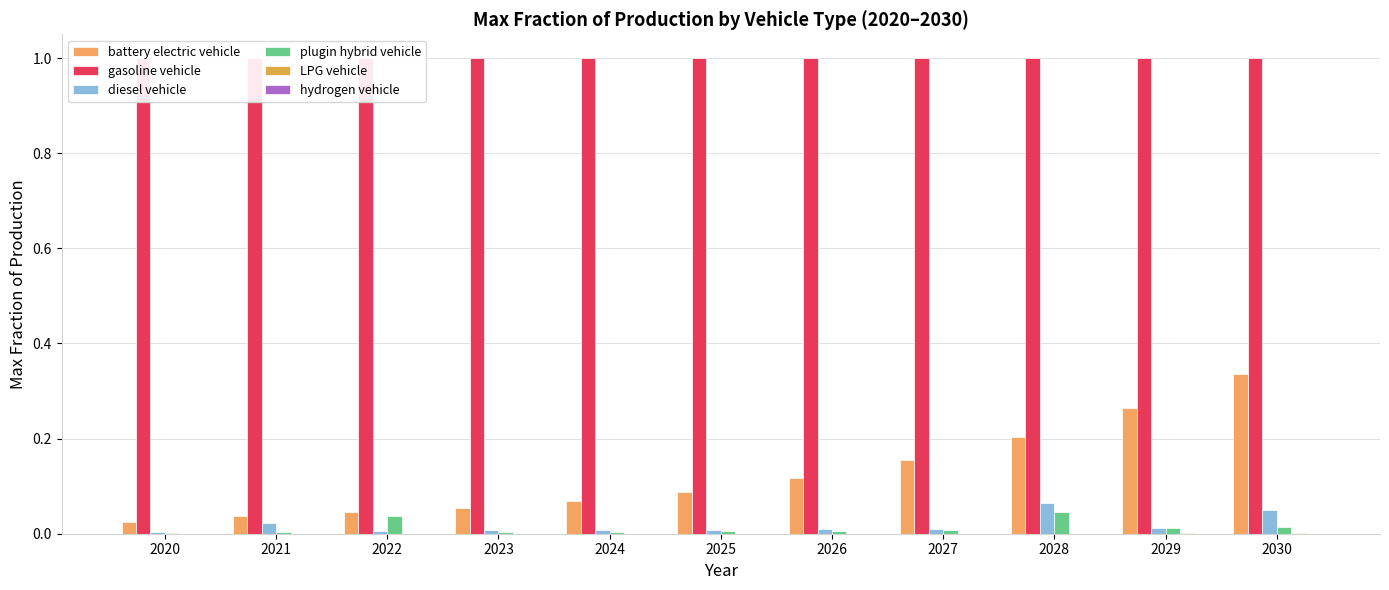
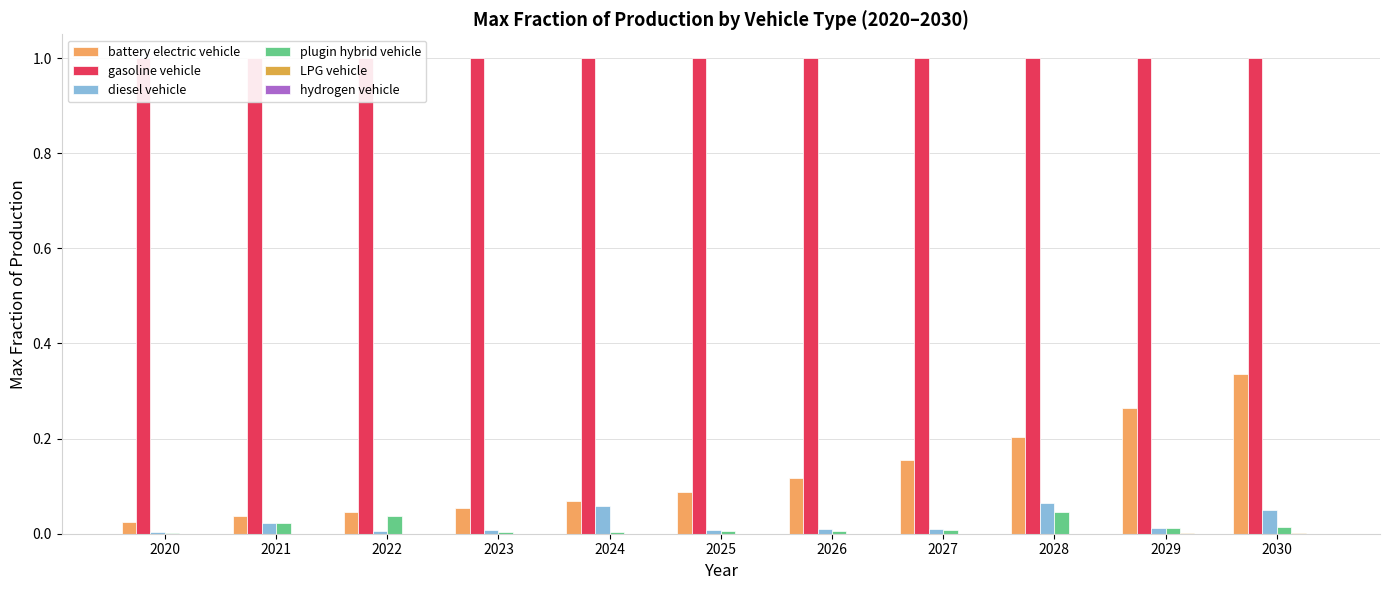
  {
    "gasoline vehicle": {
      "2023": 1.00,
      "2024": 1.00,
      "2025": 1.00,
      "2026": 1.00,
      "2027": 1.00,
      "2028": 1.00,
      "2029": 1.00,
      "2030": 1.00
    },
    "diesel vehicle": {
      "2021": 0.02,
      "2022": 0.01,
      "2023": 0.01,
-     "2024": 0.01,
+     "2024": 0.06,
      "2025": 0.01,
      "2026": 0.01,
      "2027": 0.01,
      "2028": 0.06,
      "2029": 0.01,
      "2030": 0.05
    },
    "plugin hybrid vehicle": {
-     "2021": 0.00,
+     "2021": 0.02,
      "2022": 0.04,
      "2025": 0.01,
      "2026": 0.01,
      "2027": 0.01,
      "2028": 0.05,
      "2029": 0.01,
      "2030": 0.01
    }
  }
